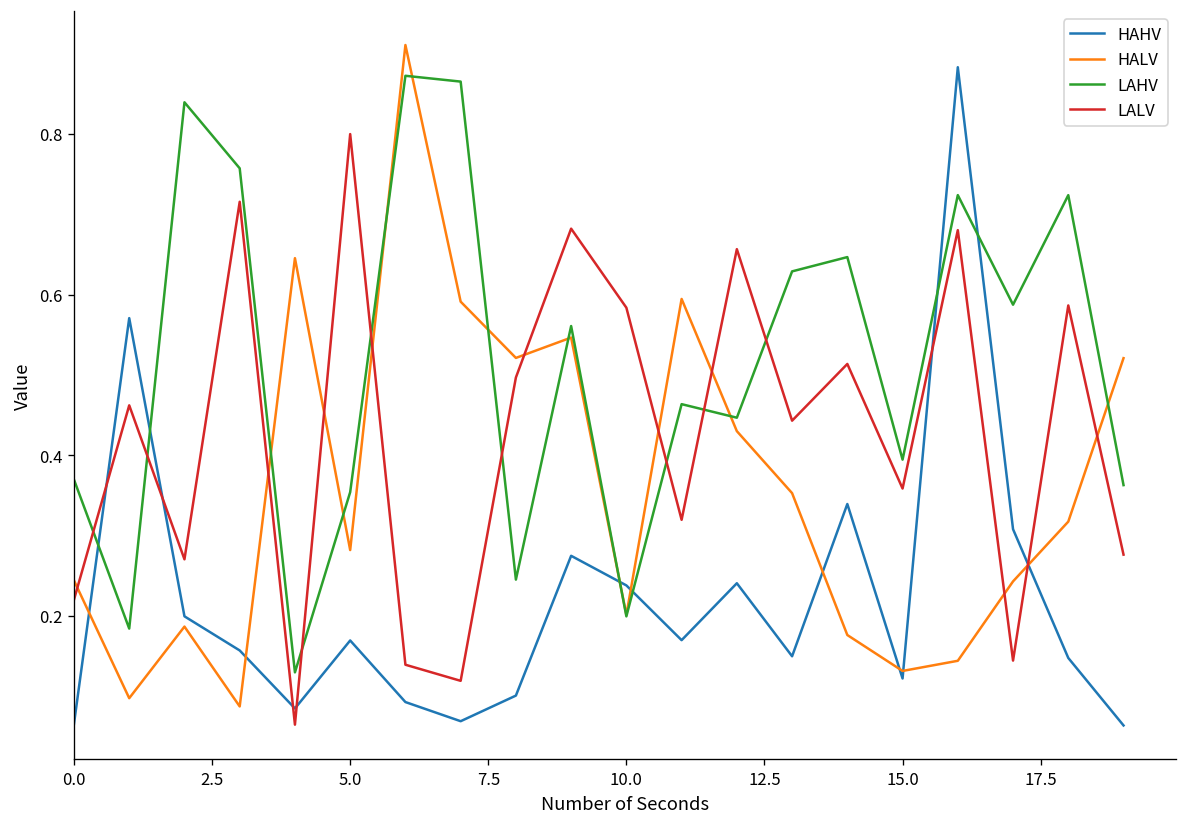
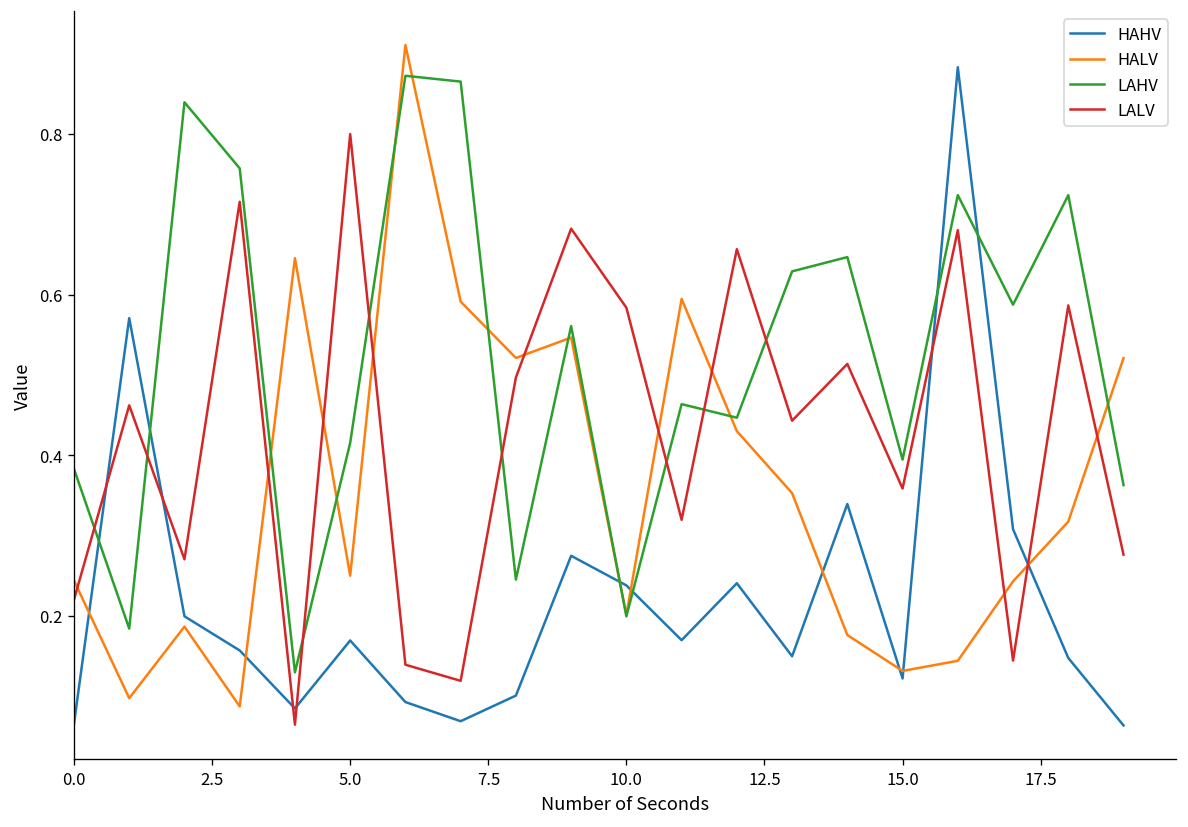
  {
    "HAHV": {
      "0.0": 0.07,
      "5.0": 0.17,
      "10.0": 0.24,
      "15.0": 0.12
    },
    "HALV": {
      "0.0": 0.24,
-     "5.0": 0.28,
+     "5.0": 0.25,
      "15.0": 0.13
    },
    "LAHV": {
-     "0.0": 0.37,
-     "5.0": 0.35,
+     "0.0": 0.38,
+     "5.0": 0.42,
      "15.0": 0.39
    },
    "LALV": {
      "0.0": 0.22,
      "5.0": 0.80,
      "10.0": 0.58,
      "15.0": 0.36
    }
  }
